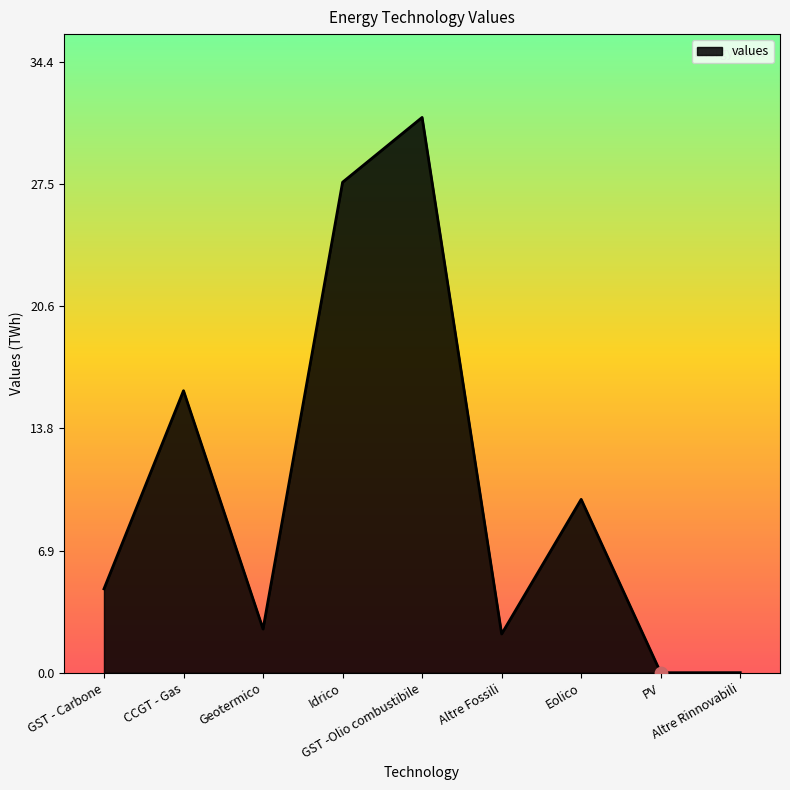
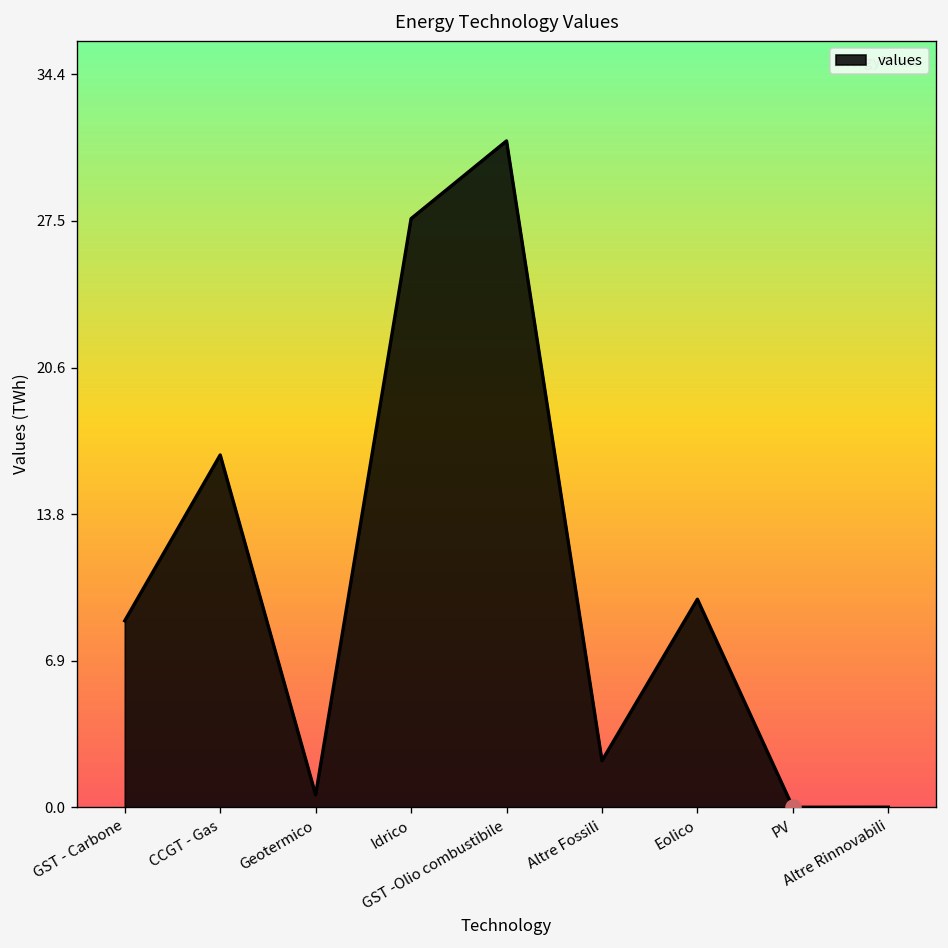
  {
    "values": {
-     "GST - Carbone": 4.7,
-     "CCGT - Gas": 15.9,
-     "Geotermico": 2.5,
+     "GST - Carbone": 8.8,
+     "CCGT - Gas": 16.5,
+     "Geotermico": 0.6,
      "Idrico": 27.6,
      "GST -Olio combustibile": 31.3,
      "Altre Fossili": 2.2,
      "Eolico": 9.8,
      "Altre Rinnovabili": 0.0
    }
  }
